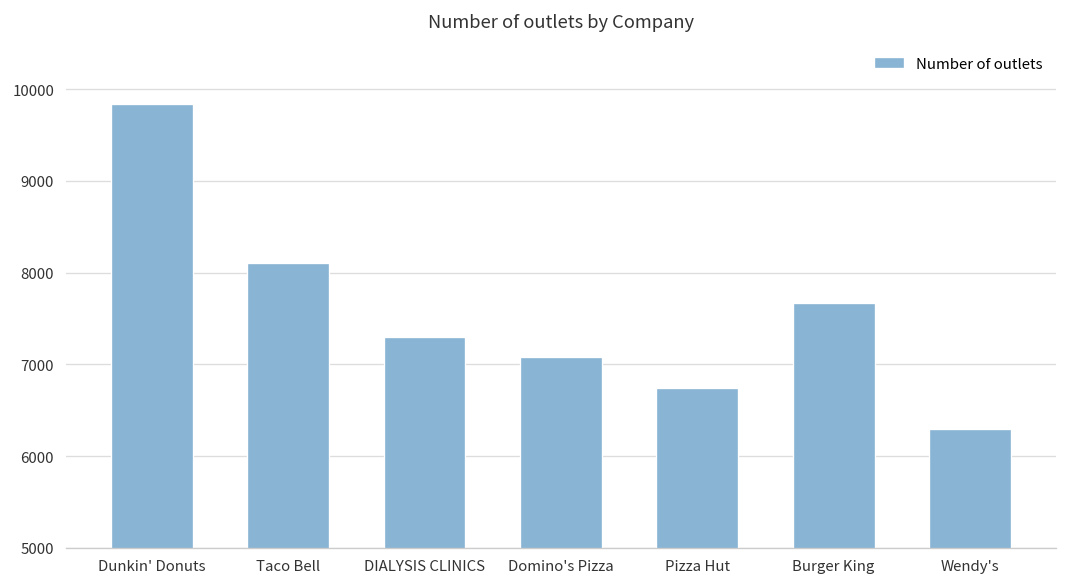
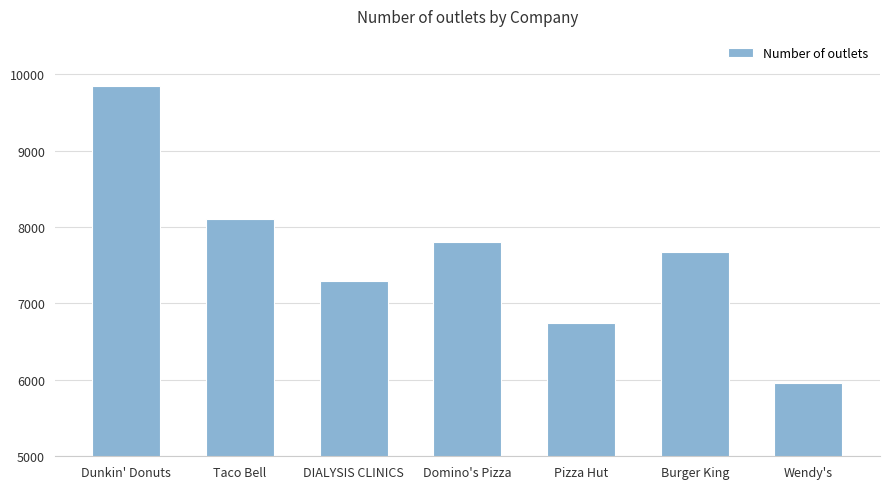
  {
    "Dunkin' Donuts": 9800,
    "Taco Bell": 8100,
    "DIALYSIS CLINICS": 7300,
-   "Domino's Pizza": 7100,
+   "Domino's Pizza": 7800,
    "Pizza Hut": 6700,
    "Burger King": 7700,
-   "Wendy's": 6300
+   "Wendy's": 6000
  }
